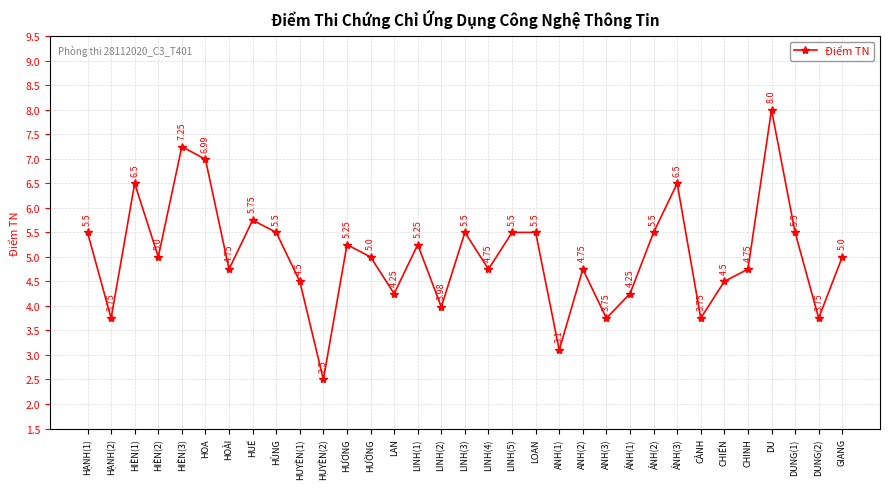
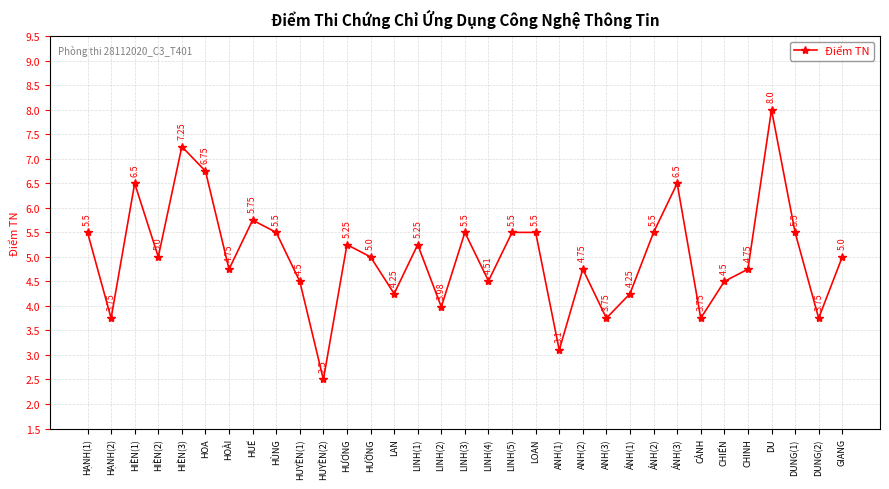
  {
    "HẠNH(1)": 5.5,
    "HẠNH(2)": 3.75,
    "HIỀN(1)": 6.5,
    "HIỀN(2)": 5.0,
    "HIỀN(3)": 7.25,
-   "HOA": 6.99,
+   "HOA": 6.75,
    "HOÀI": 4.75,
    "HUẾ": 5.75,
    "HÙNG": 5.5,
    "HUYỀN(1)": 4.5,
    "HUYỀN(2)": 2.5,
    "HƯƠNG": 5.25,
    "HƯỜNG": 5.0,
    "LAN": 4.25,
    "LINH(1)": 5.25,
    "LINH(2)": 3.98,
    "LINH(3)": 5.5,
-   "LINH(4)": 4.75,
+   "LINH(4)": 4.51,
    "LINH(5)": 5.5,
    "LOAN": 5.5,
    "ANH(1)": 3.1,
    "ANH(2)": 4.75,
    "ANH(3)": 3.75,
    "ÁNH(1)": 4.25,
    "ÁNH(2)": 5.5,
    "ÁNH(3)": 6.5,
    "CẢNH": 3.75,
    "CHIẾN": 4.5,
    "CHINH": 4.75,
    "DU": 8.0,
    "DUNG(1)": 5.5,
    "DUNG(2)": 3.75,
    "GIANG": 5.0
  }
